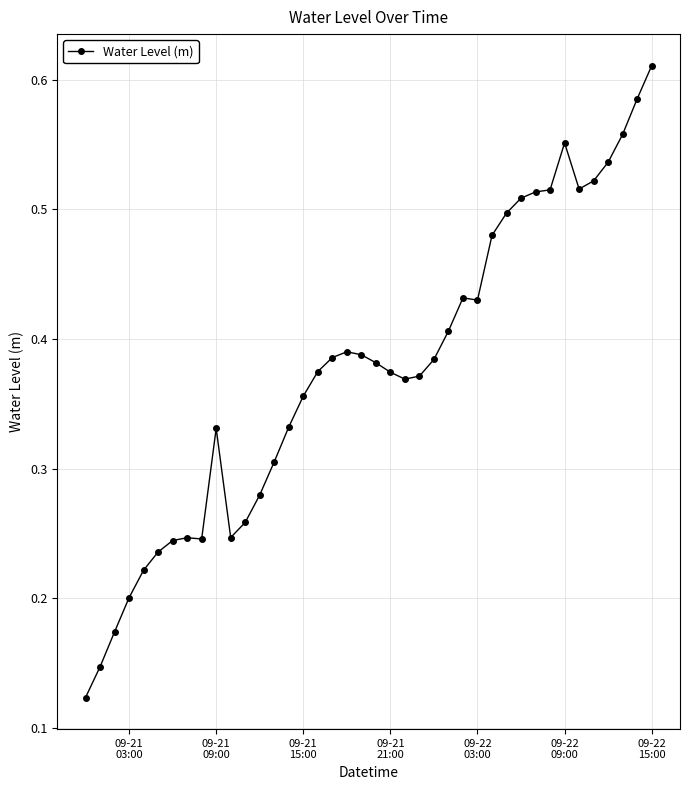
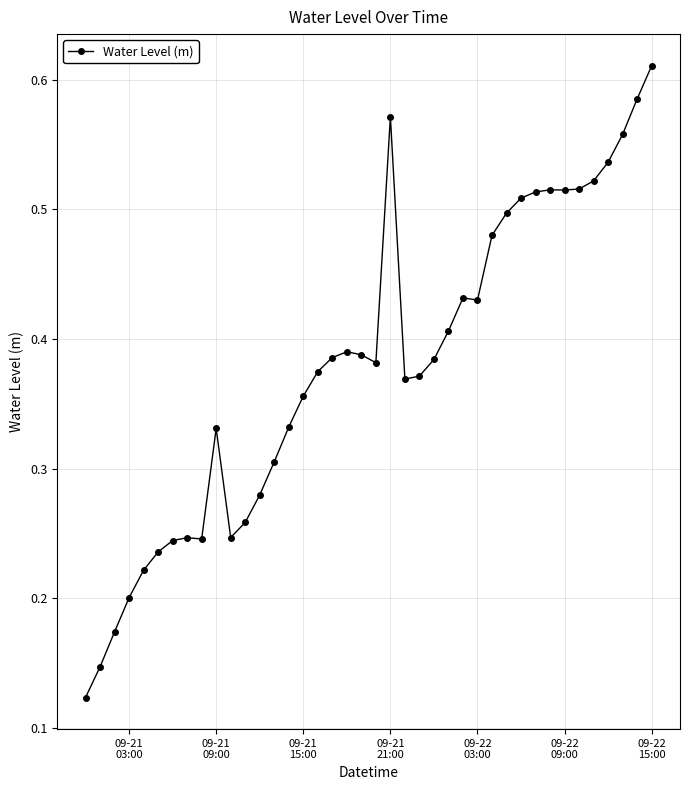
  {
    "09-21 03:00": 0.200,
    "09-21 09:00": 0.331,
    "09-21 15:00": 0.356,
-   "09-21 21:00": 0.374,
+   "09-21 21:00": 0.572,
    "09-22 03:00": 0.430,
-   "09-22 09:00": 0.551,
+   "09-22 09:00": 0.515,
    "09-22 15:00": 0.611
  }
